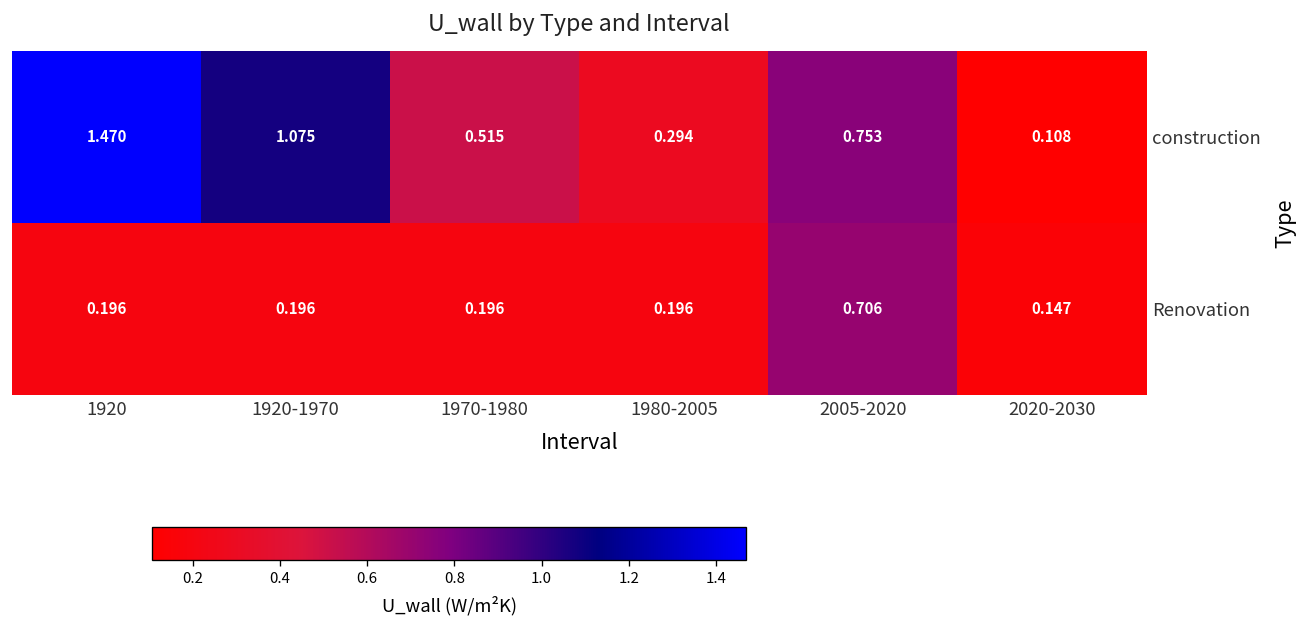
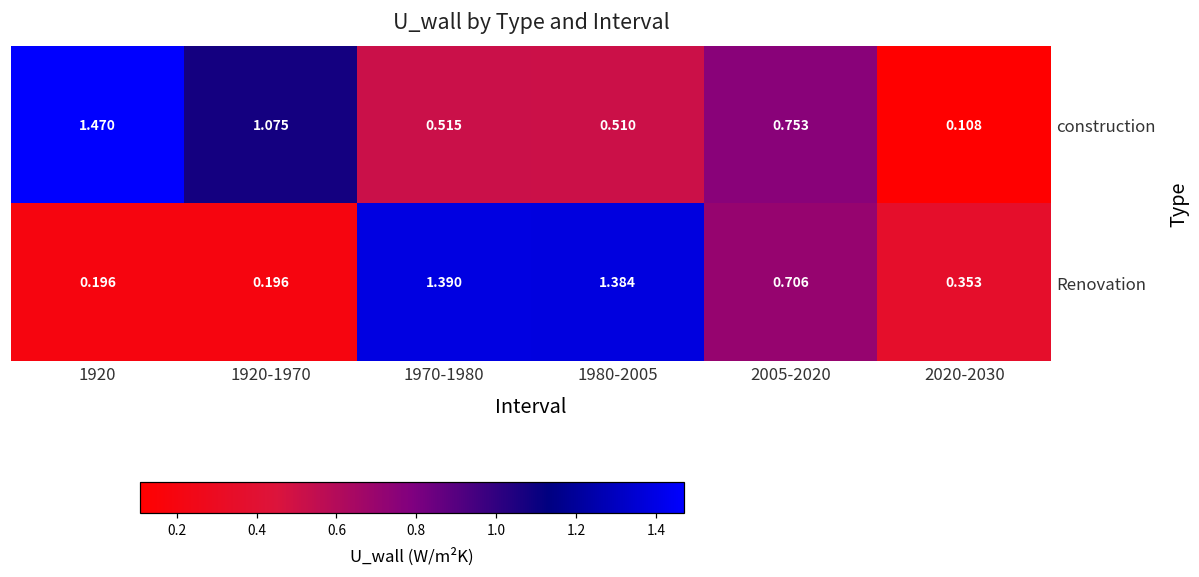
  {
    "construction": {
      "1920": 1.470,
      "1920-1970": 1.075,
      "1970-1980": 0.515,
-     "1980-2005": 0.294,
+     "1980-2005": 0.510,
      "2005-2020": 0.753,
      "2020-2030": 0.108
    },
    "Renovation": {
      "1920": 0.196,
      "1920-1970": 0.196,
-     "1970-1980": 0.196,
-     "1980-2005": 0.196,
+     "1970-1980": 1.390,
+     "1980-2005": 1.384,
      "2005-2020": 0.706,
-     "2020-2030": 0.147
+     "2020-2030": 0.353
    }
  }
